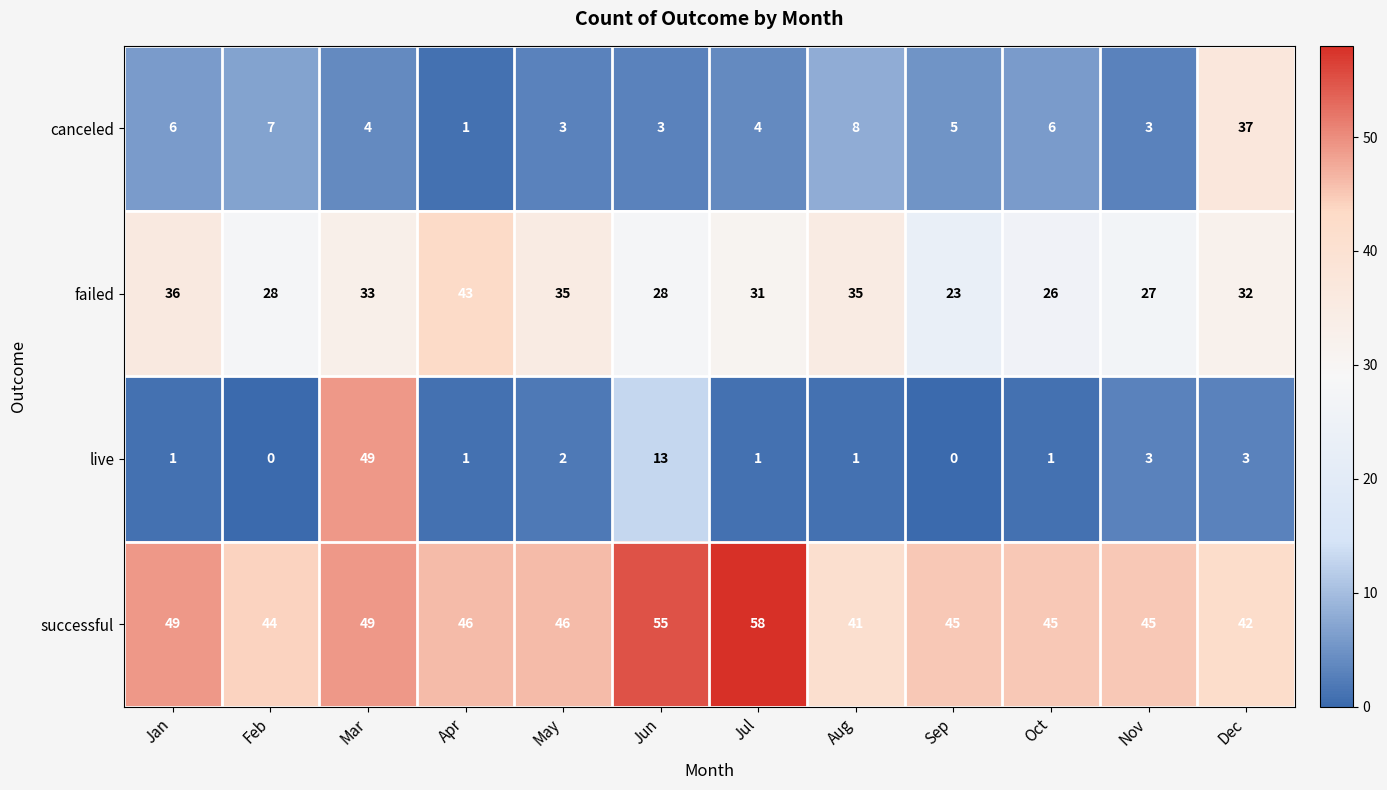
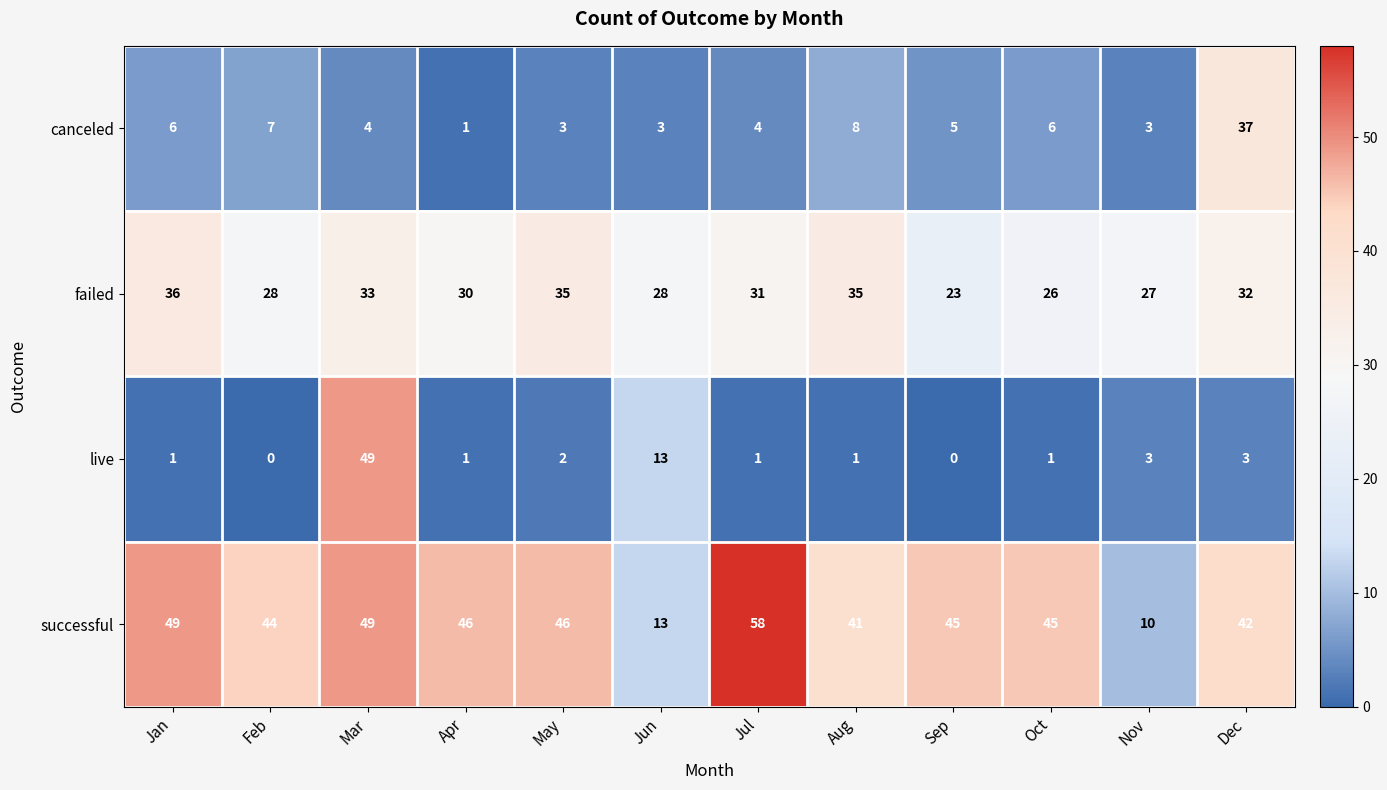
  {
    "canceled": {
      "Jan": 6,
      "Feb": 7,
      "Mar": 4,
      "Apr": 1,
      "May": 3,
      "Jun": 3,
      "Jul": 4,
      "Aug": 8,
      "Sep": 5,
      "Oct": 6,
      "Nov": 3,
      "Dec": 37
    },
    "failed": {
      "Jan": 36,
      "Feb": 28,
      "Mar": 33,
-     "Apr": 43,
+     "Apr": 30,
      "May": 35,
      "Jun": 28,
      "Jul": 31,
      "Aug": 35,
      "Sep": 23,
      "Oct": 26,
      "Nov": 27,
      "Dec": 32
    },
    "live": {
      "Jan": 1,
      "Feb": 0,
      "Mar": 49,
      "Apr": 1,
      "May": 2,
      "Jun": 13,
      "Jul": 1,
      "Aug": 1,
      "Sep": 0,
      "Oct": 1,
      "Nov": 3,
      "Dec": 3
    },
    "successful": {
      "Jan": 49,
      "Feb": 44,
      "Mar": 49,
      "Apr": 46,
      "May": 46,
-     "Jun": 55,
+     "Jun": 13,
      "Jul": 58,
      "Aug": 41,
      "Sep": 45,
      "Oct": 45,
-     "Nov": 45,
+     "Nov": 10,
      "Dec": 42
    }
  }
